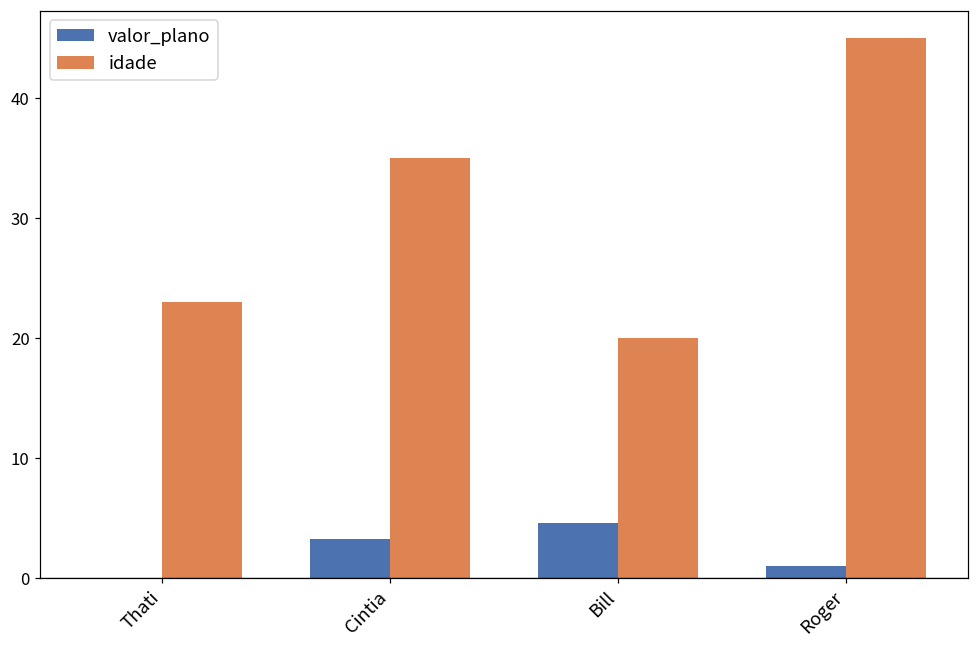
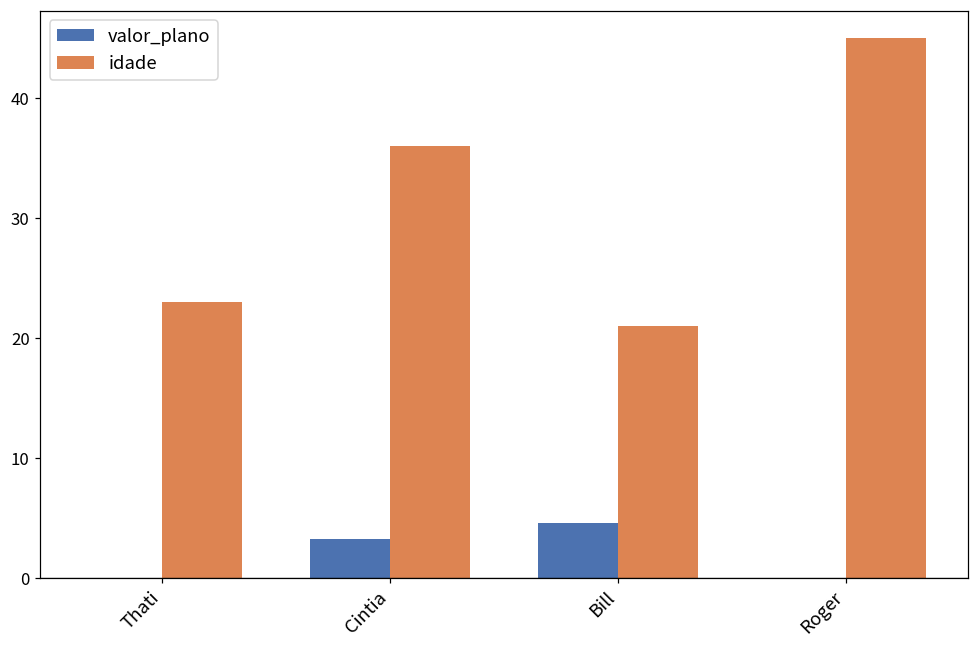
  {
    "valor_plano": {
      "Thati": 0,
      "Cintia": 3.3,
      "Bill": 4.6,
-     "Roger": 1
+     "Roger": 0
    },
    "idade": {
      "Thati": 23,
-     "Cintia": 35,
-     "Bill": 20,
+     "Cintia": 36,
+     "Bill": 21,
      "Roger": 45
    }
  }
